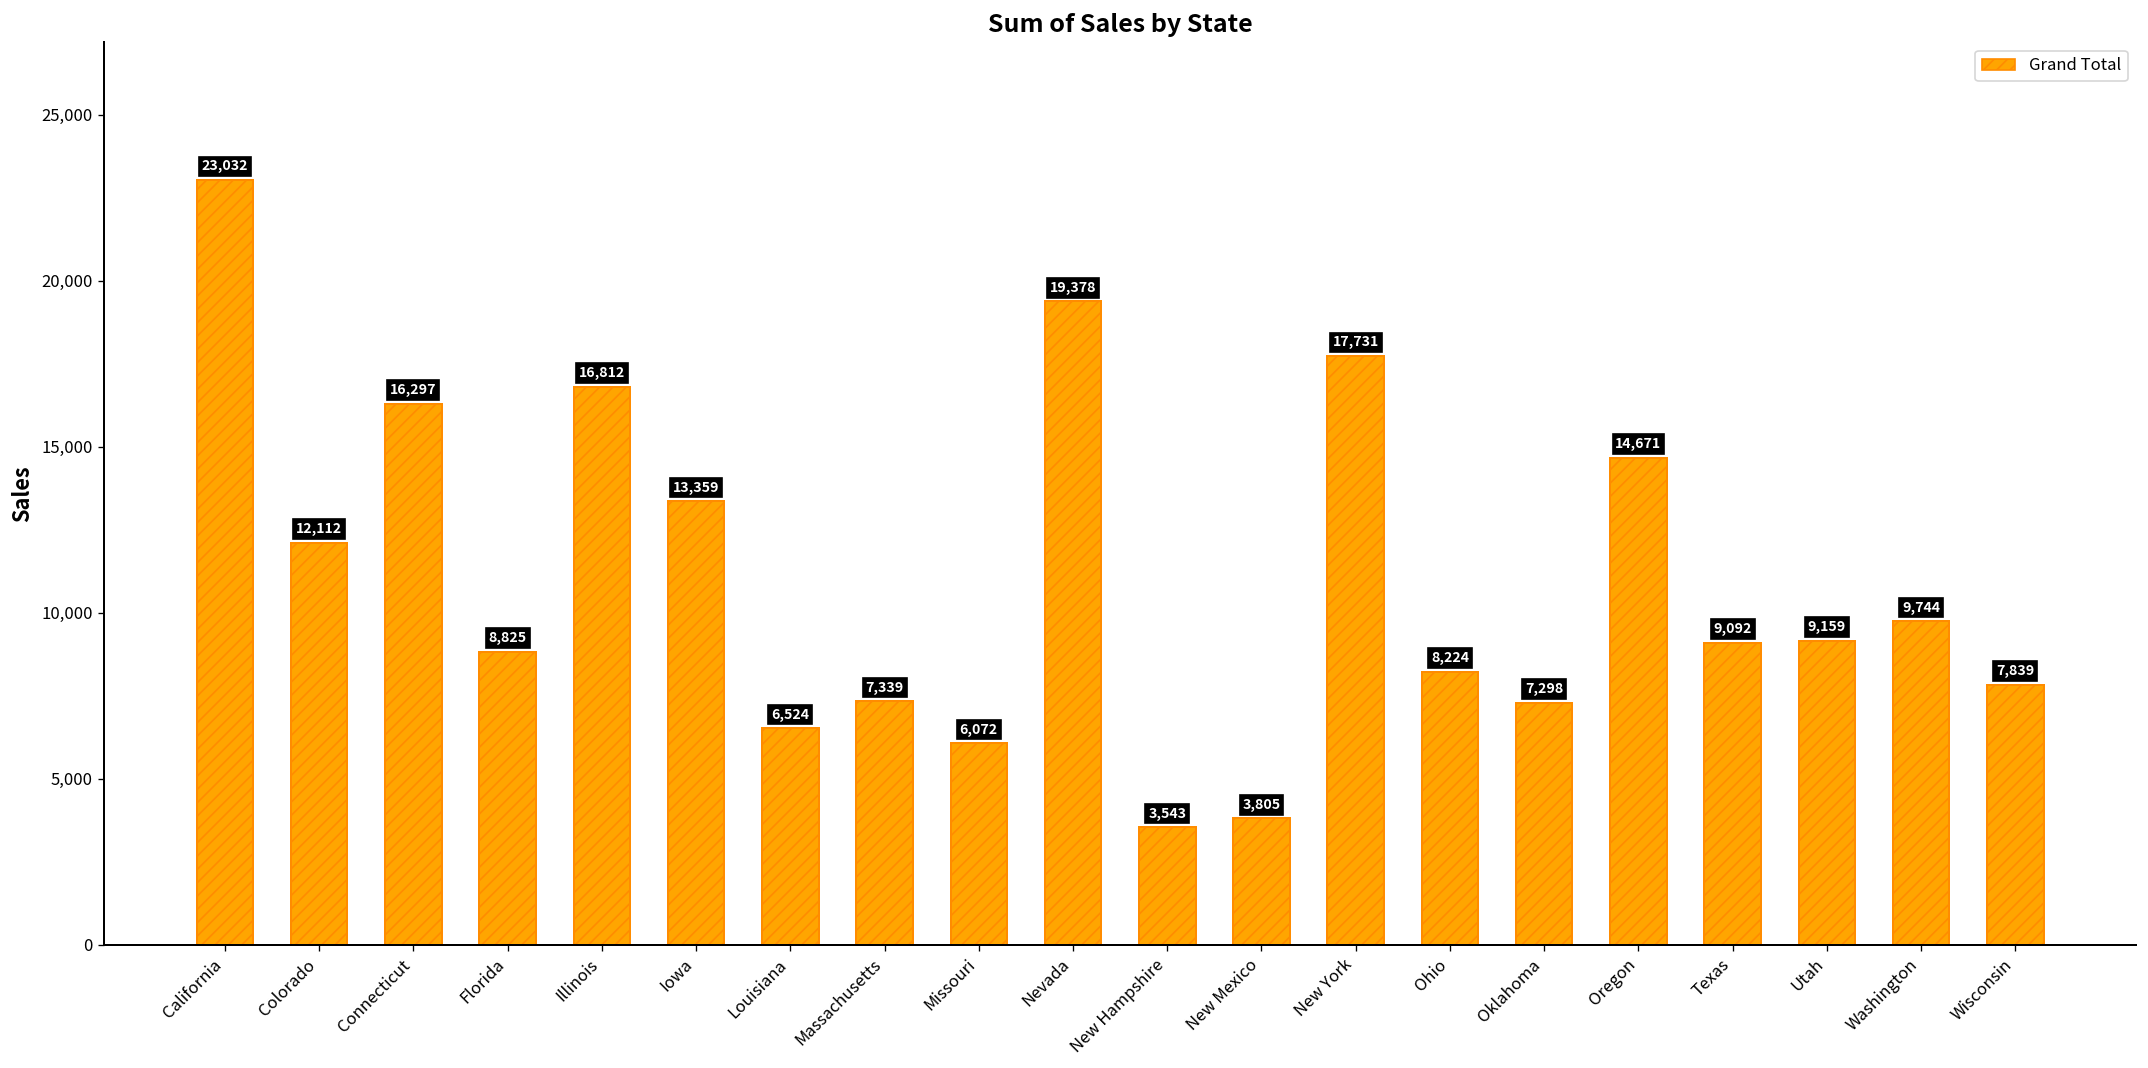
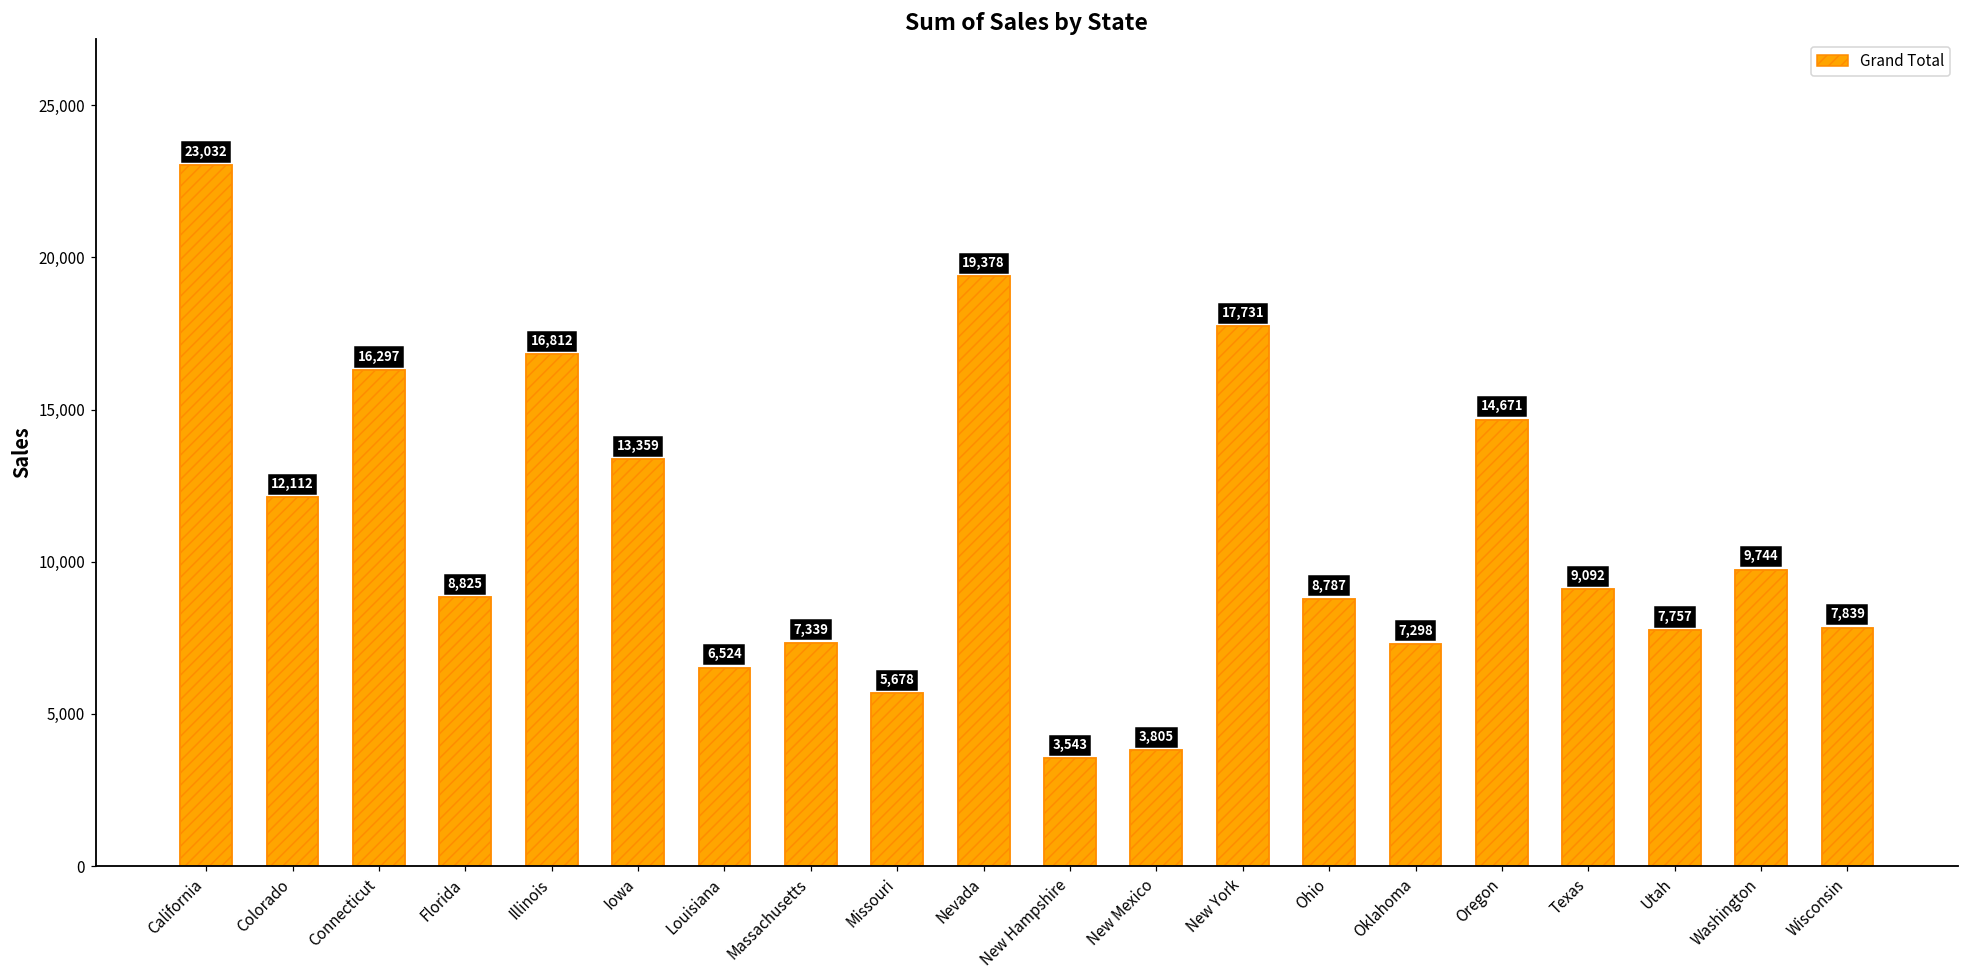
  {
-   "Missouri": "6,072",
-   "Ohio": "8,224",
-   "Utah": "9,159"
+   "Missouri": "5,678",
+   "Ohio": "8,787",
+   "Utah": "7,757"
  }
